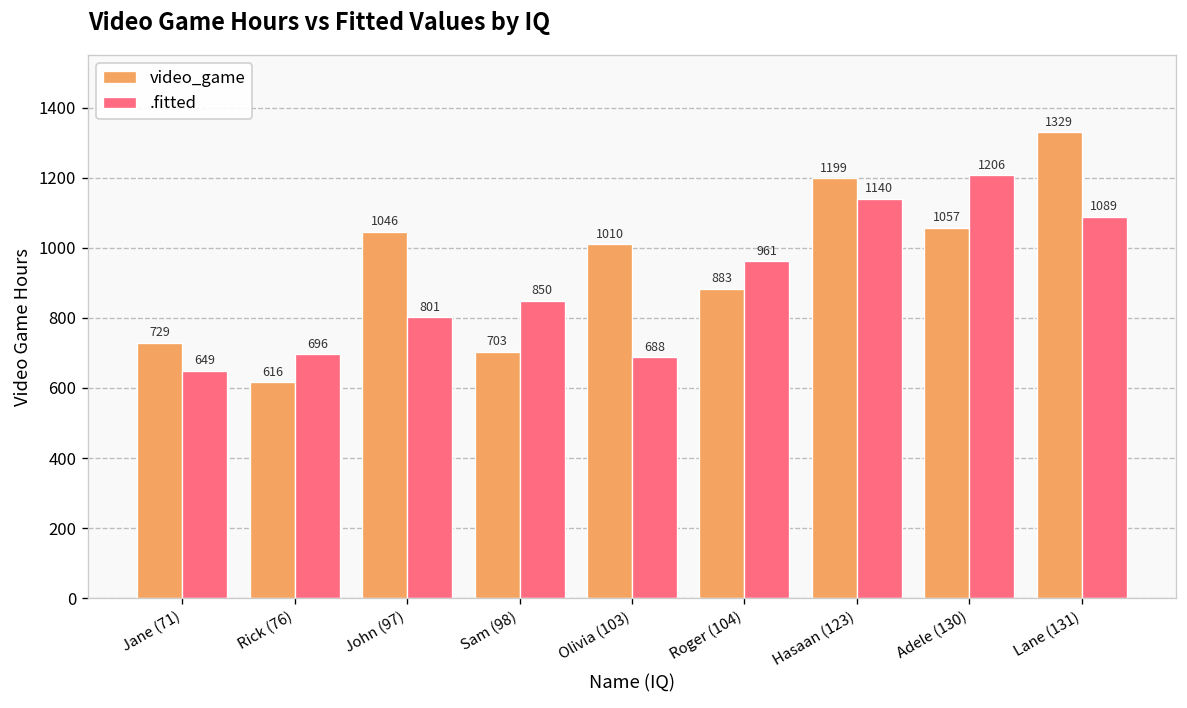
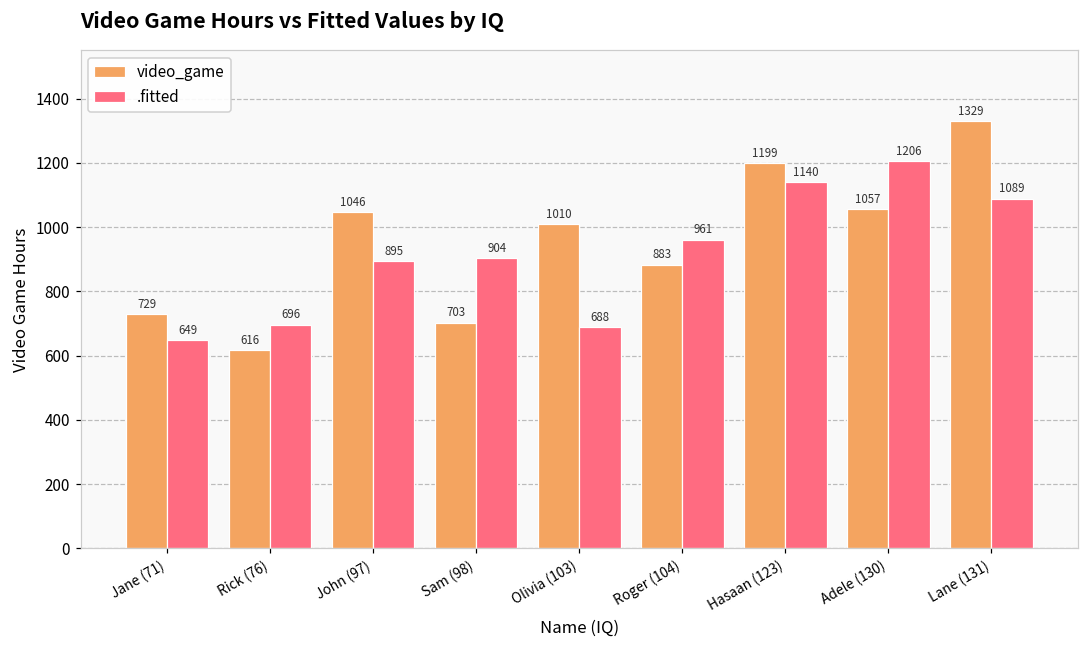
  {
    "video_game": {
      "Jane (71)": 729,
      "Rick (76)": 616,
      "John (97)": 1046,
      "Sam (98)": 703,
      "Olivia (103)": 1010,
      "Roger (104)": 883,
      "Hasaan (123)": 1199,
      "Adele (130)": 1057,
      "Lane (131)": 1329
    },
    ".fitted": {
      "Jane (71)": 649,
      "Rick (76)": 696,
-     "John (97)": 801,
-     "Sam (98)": 850,
+     "John (97)": 895,
+     "Sam (98)": 904,
      "Olivia (103)": 688,
      "Roger (104)": 961,
      "Hasaan (123)": 1140,
      "Adele (130)": 1206,
      "Lane (131)": 1089
    }
  }
